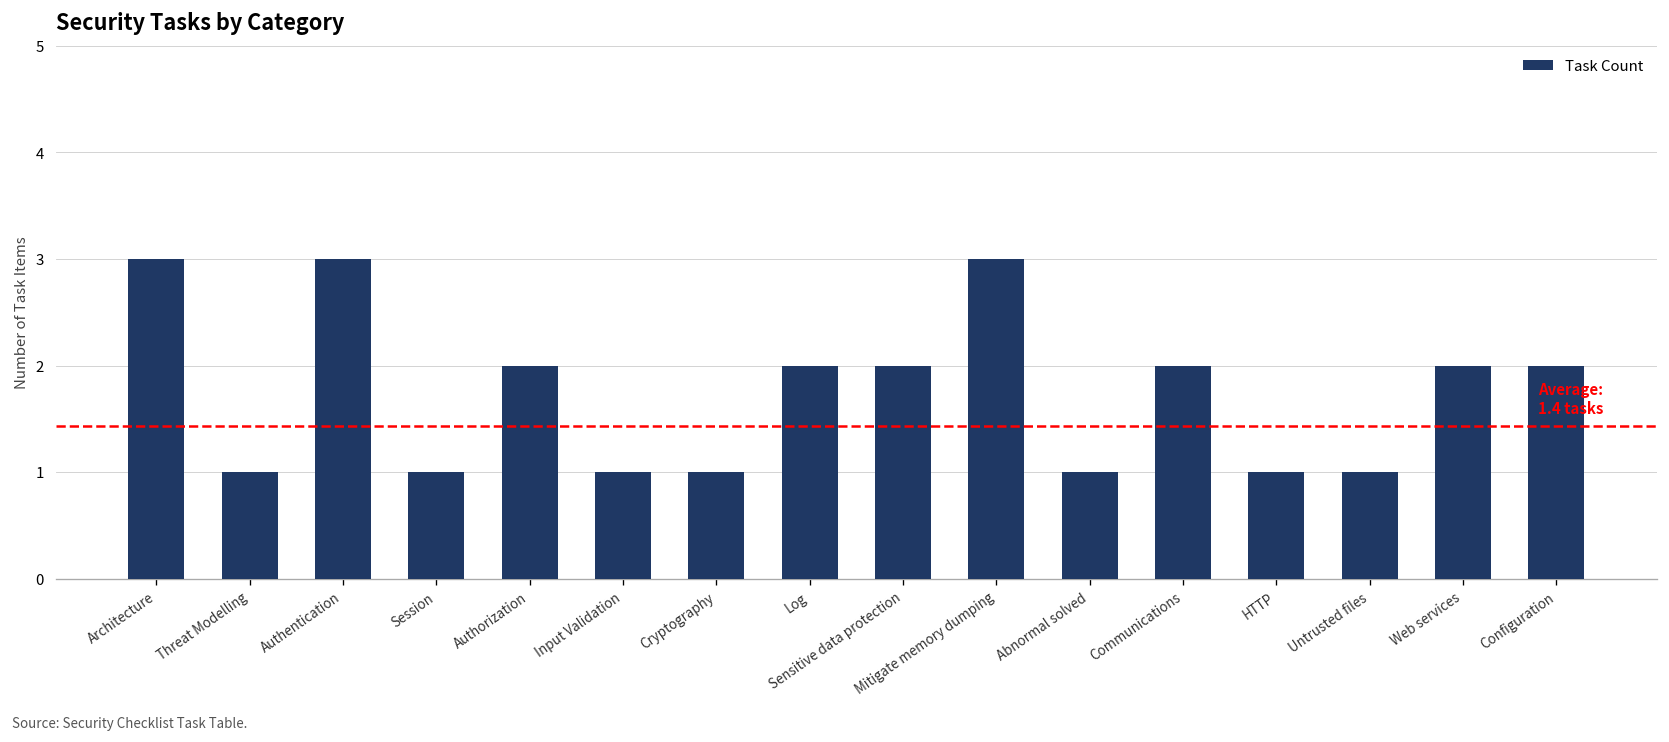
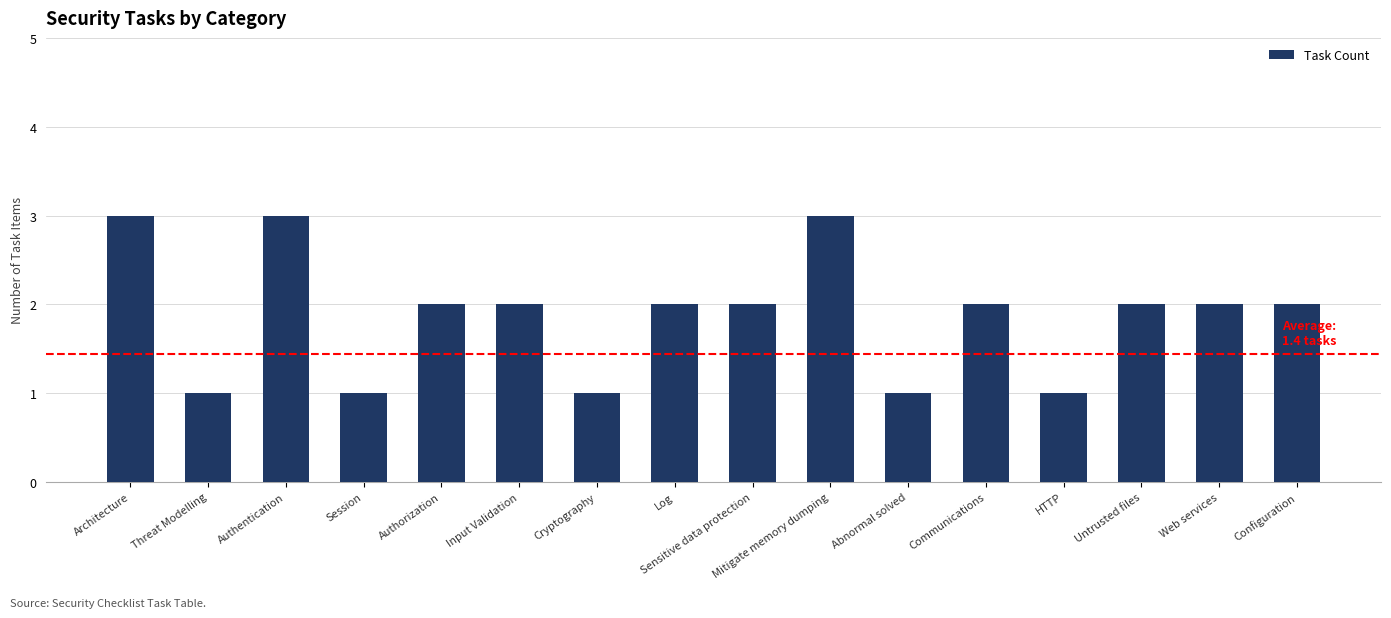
  {
    "Architecture": 3,
    "Threat Modelling": 1,
    "Authentication": 3,
    "Session": 1,
    "Authorization": 2,
-   "Input Validation": 1,
+   "Input Validation": 2,
    "Cryptography": 1,
    "Log": 2,
    "Sensitive data protection": 2,
    "Mitigate memory dumping": 3,
    "Abnormal solved": 1,
    "Communications": 2,
    "HTTP": 1,
-   "Untrusted files": 1,
+   "Untrusted files": 2,
    "Web services": 2
  }
